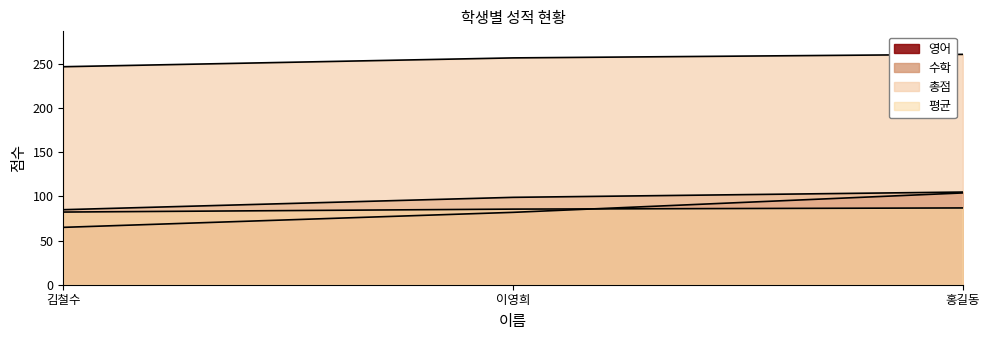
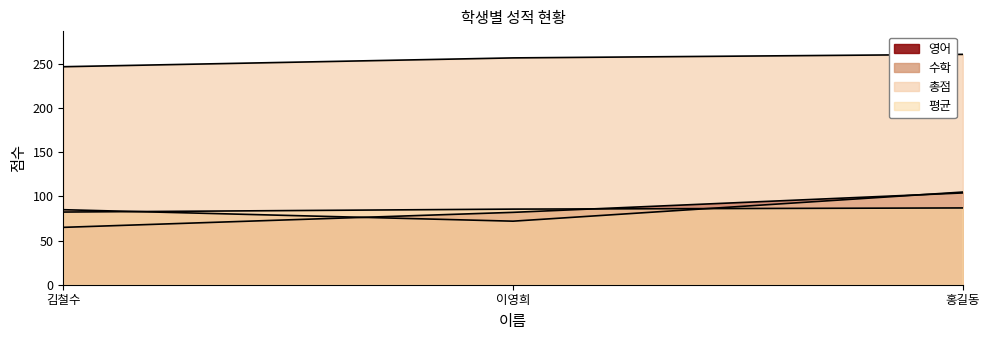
  {
    "영어": {
      "김철수": 70,
      "이영희": 80
    },
    "수학": {
-     "이영희": 100
+     "이영희": 70
    }
  }
